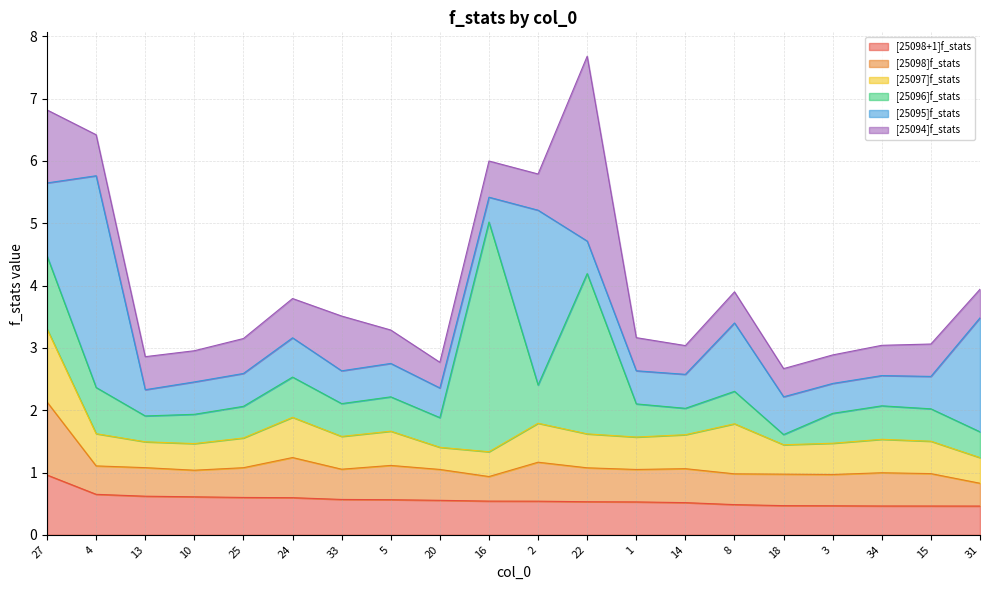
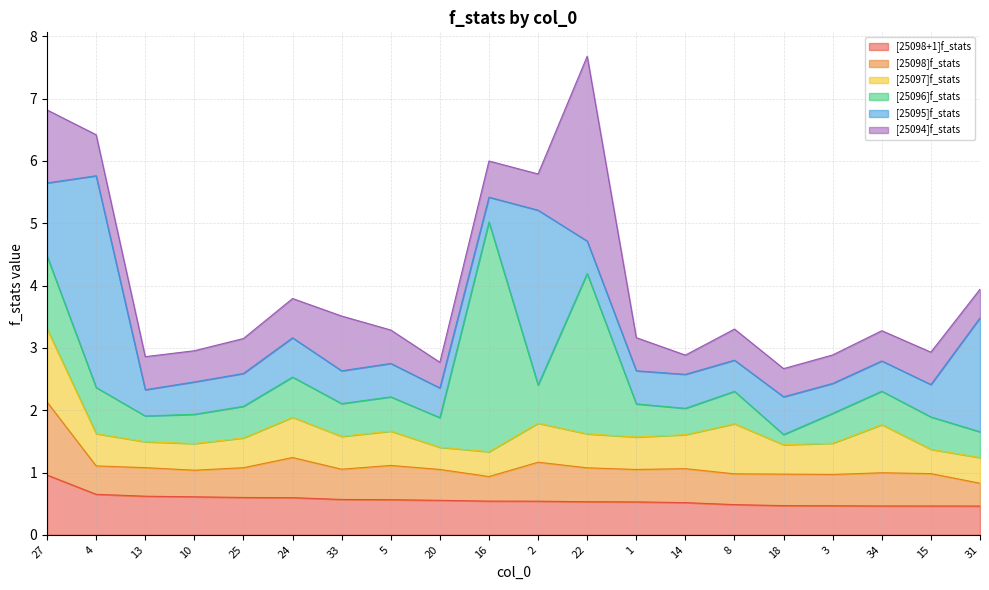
  {
    "[25097]f_stats": {
      "27": 1.2,
      "4": 0.5,
      "13": 0.4,
      "10": 0.4,
      "25": 0.5,
      "24": 0.6,
      "33": 0.5,
      "5": 0.5,
      "20": 0.4,
      "16": 0.4,
      "2": 0.6,
      "22": 0.5,
      "1": 0.5,
      "14": 0.5,
      "8": 0.8,
      "18": 0.5,
      "3": 0.5,
-     "34": 0.5,
-     "15": 0.5,
+     "34": 0.8,
+     "15": 0.4,
      "31": 0.4
    },
    "[25096]f_stats": {
      "27": 1.2,
      "4": 0.7,
      "13": 0.4,
      "10": 0.5,
      "25": 0.5,
      "24": 0.6,
      "33": 0.5,
      "5": 0.6,
      "20": 0.5,
      "16": 3.7,
      "2": 0.6,
      "22": 2.6,
      "1": 0.5,
      "14": 0.4,
      "8": 0.5,
      "18": 0.2,
      "3": 0.5,
      "34": 0.5,
      "15": 0.5,
      "31": 0.4
    },
    "[25095]f_stats": {
      "27": 1.2,
      "4": 3.4,
      "13": 0.4,
      "10": 0.5,
      "25": 0.5,
      "24": 0.6,
      "33": 0.5,
      "5": 0.5,
      "20": 0.5,
      "16": 0.4,
      "2": 2.8,
      "22": 0.5,
      "1": 0.5,
      "14": 0.5,
-     "8": 1.1,
+     "8": 0.5,
      "18": 0.6,
      "3": 0.5,
      "34": 0.5,
      "15": 0.5,
      "31": 1.8
    },
    "[25094]f_stats": {
      "27": 1.2,
      "4": 0.7,
      "13": 0.5,
      "10": 0.5,
      "25": 0.6,
      "24": 0.6,
      "33": 0.9,
      "5": 0.5,
      "20": 0.4,
      "16": 0.6,
      "2": 0.6,
      "22": 3.0,
      "1": 0.5,
-     "14": 0.5,
+     "14": 0.3,
      "8": 0.5,
      "18": 0.5,
      "3": 0.5,
      "34": 0.5,
      "15": 0.5,
      "31": 0.5
    }
  }
